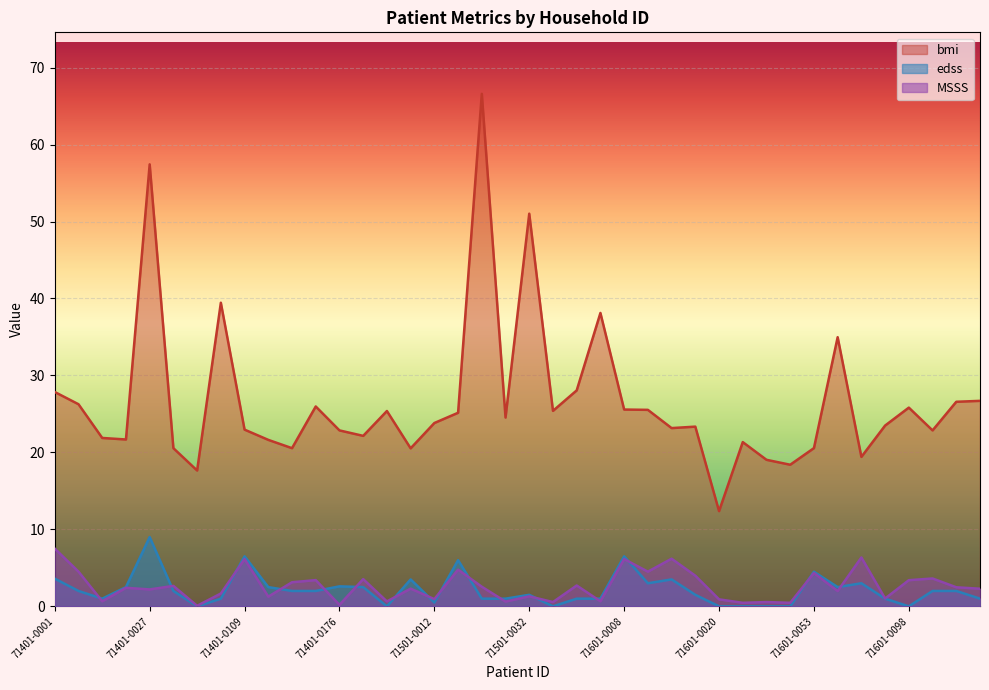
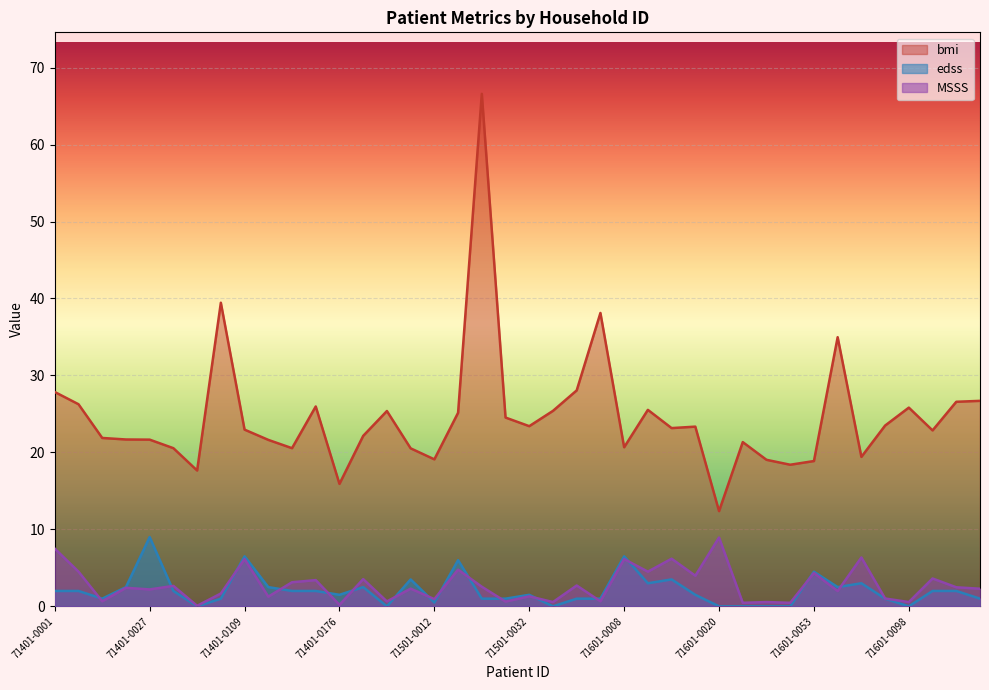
  {
    "bmi": {
      "71401-0001": 28,
-     "71401-0027": 57,
+     "71401-0027": 22,
      "71401-0109": 23,
-     "71401-0176": 23,
-     "71501-0012": 24,
-     "71501-0032": 51,
-     "71601-0008": 26,
+     "71401-0176": 16,
+     "71501-0012": 19,
+     "71501-0032": 23,
+     "71601-0008": 21,
      "71601-0020": 12,
-     "71601-0053": 21,
+     "71601-0053": 19,
      "71601-0098": 26
    },
    "edss": {
-     "71401-0001": 4,
+     "71401-0001": 2,
      "71401-0027": 9,
      "71401-0109": 7,
-     "71401-0176": 3,
+     "71401-0176": 2,
      "71501-0012": 1,
      "71601-0008": 7,
      "71601-0020": 0,
      "71601-0098": 0
    },
    "MSSS": {
      "71401-0001": 8,
      "71401-0027": 2,
      "71401-0109": 6,
      "71401-0176": 0,
      "71501-0012": 1,
      "71601-0008": 6,
-     "71601-0020": 1,
-     "71601-0098": 3
+     "71601-0020": 9,
+     "71601-0098": 1
    }
  }
